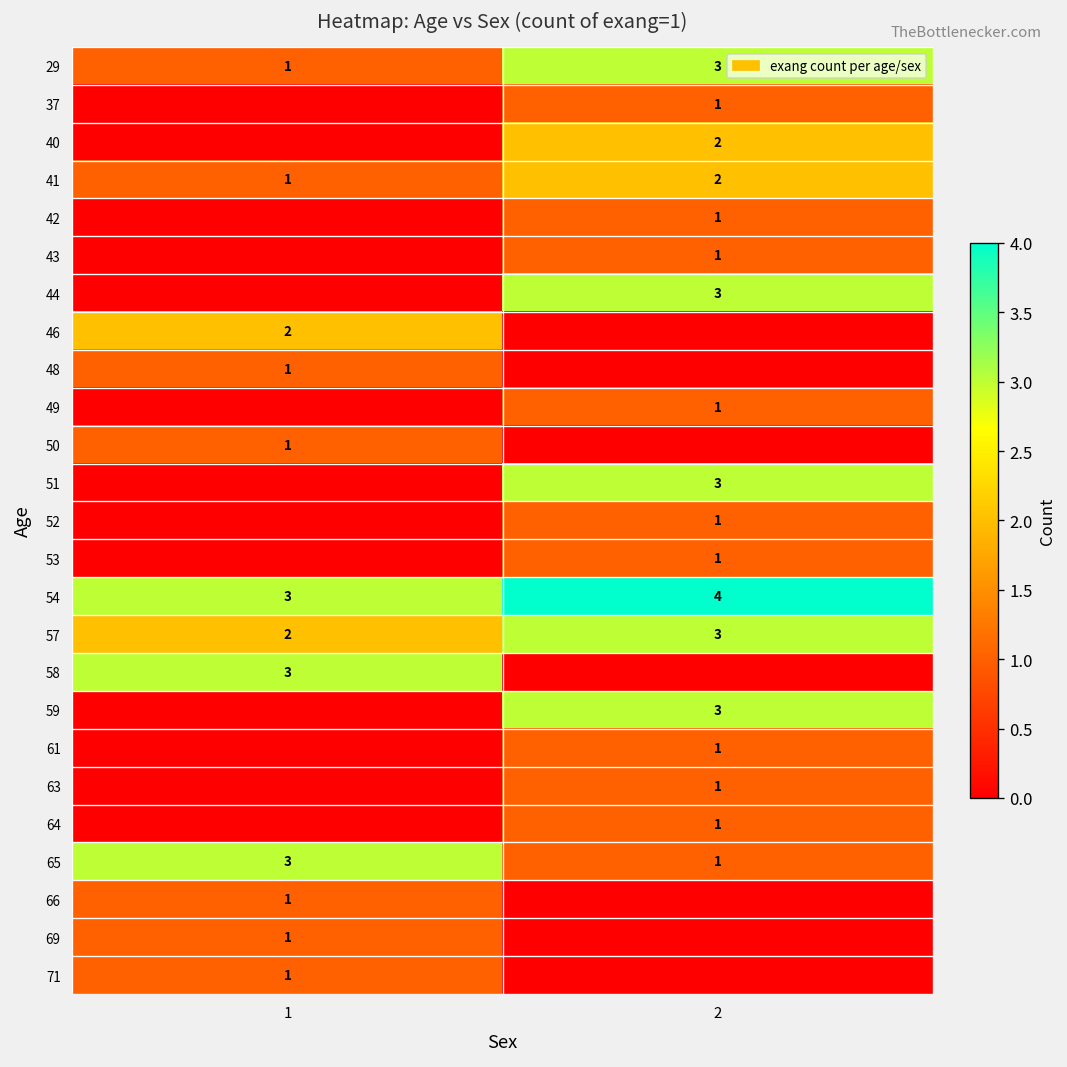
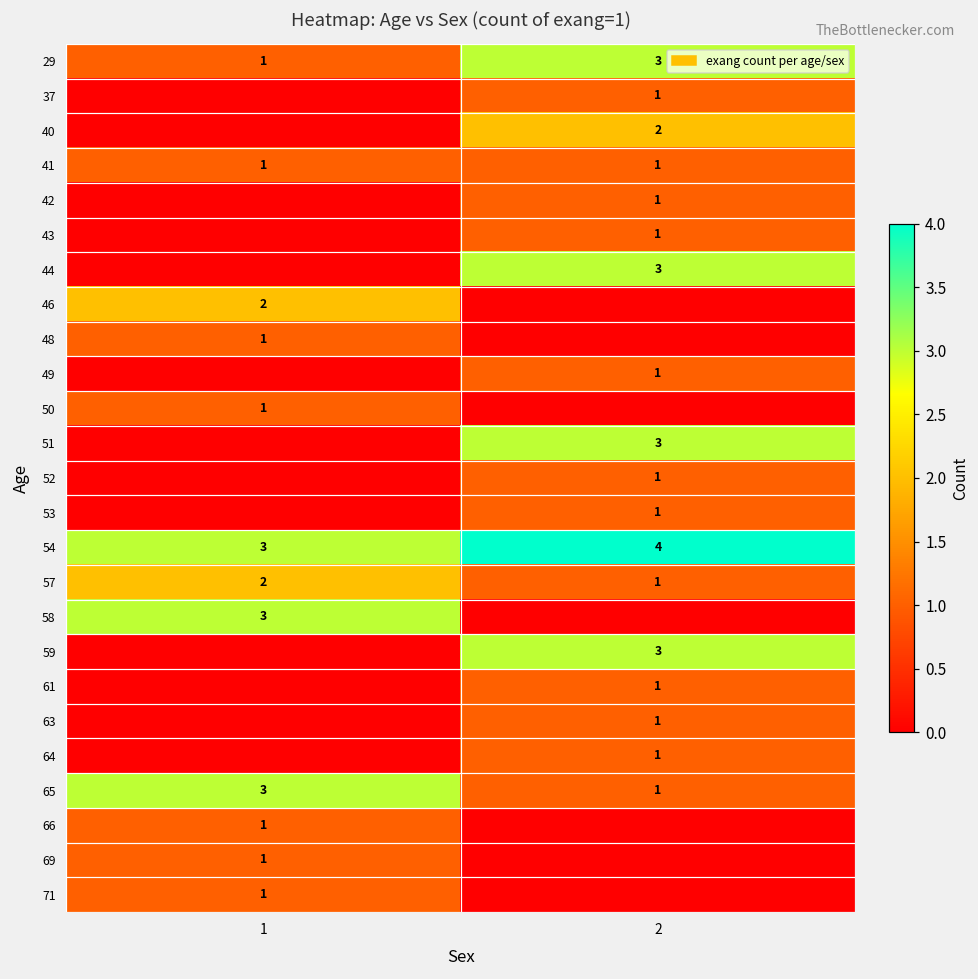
  {
    "29": {
      "1": 1,
      "2": 3
    },
    "37": {
      "2": 1
    },
    "40": {
      "2": 2
    },
    "41": {
      "1": 1,
-     "2": 2
+     "2": 1
    },
    "42": {
      "2": 1
    },
    "43": {
      "2": 1
    },
    "44": {
      "2": 3
    },
    "46": {
      "1": 2
    },
    "48": {
      "1": 1
    },
    "49": {
      "2": 1
    },
    "50": {
      "1": 1
    },
    "51": {
      "2": 3
    },
    "52": {
      "2": 1
    },
    "53": {
      "2": 1
    },
    "54": {
      "1": 3,
      "2": 4
    },
    "57": {
      "1": 2,
-     "2": 3
+     "2": 1
    },
    "58": {
      "1": 3
    },
    "59": {
      "2": 3
    },
    "61": {
      "2": 1
    },
    "63": {
      "2": 1
    },
    "64": {
      "2": 1
    },
    "65": {
      "1": 3,
      "2": 1
    },
    "66": {
      "1": 1
    },
    "69": {
      "1": 1
    },
    "71": {
      "1": 1
    }
  }
